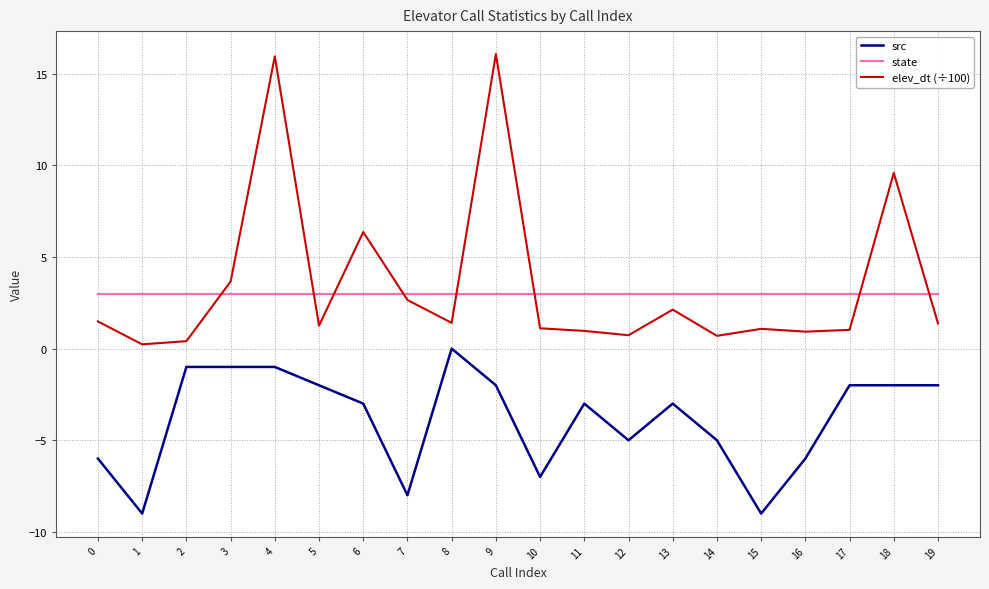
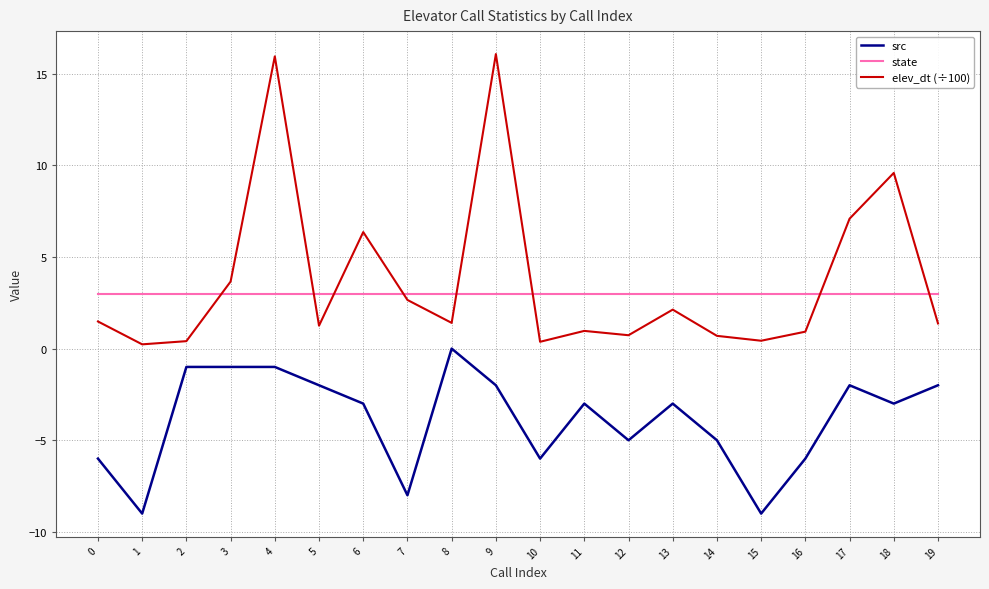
  {
    "src": {
      "0": -6,
      "1": -9,
      "2": -1,
      "3": -1,
      "4": -1,
      "5": -2,
      "6": -3,
      "7": -8,
      "8": 0,
      "9": -2,
-     "10": -7,
+     "10": -6,
      "11": -3,
      "12": -5,
      "13": -3,
      "14": -5,
      "15": -9,
      "16": -6,
      "17": -2,
-     "18": -2,
+     "18": -3,
      "19": -2
    },
    "state": {
      "0": 3.0,
      "1": 3.0,
      "2": 3.0,
      "3": 3.0,
      "4": 3.0,
      "5": 3.0,
      "6": 3.0,
      "7": 3.0,
      "8": 3.0,
      "9": 3.0,
      "10": 3.0,
      "11": 3.0,
      "12": 3.0,
      "13": 3.0,
      "14": 3.0,
      "15": 3.0,
      "16": 3.0,
      "17": 3.0,
      "18": 3.0,
      "19": 3.0
    },
    "elev_dt (÷100)": {
      "0": 1.5,
      "1": 0.2,
      "2": 0.4,
      "3": 3.7,
      "4": 15.9,
      "5": 1.3,
      "6": 6.4,
      "7": 2.7,
      "8": 1.4,
      "9": 16.1,
-     "10": 1.1,
+     "10": 0.4,
      "11": 1.0,
      "12": 0.7,
      "13": 2.1,
      "14": 0.7,
-     "15": 1.1,
+     "15": 0.4,
      "16": 0.9,
-     "17": 1.0,
+     "17": 7.1,
      "18": 9.6,
      "19": 1.4
    }
  }
